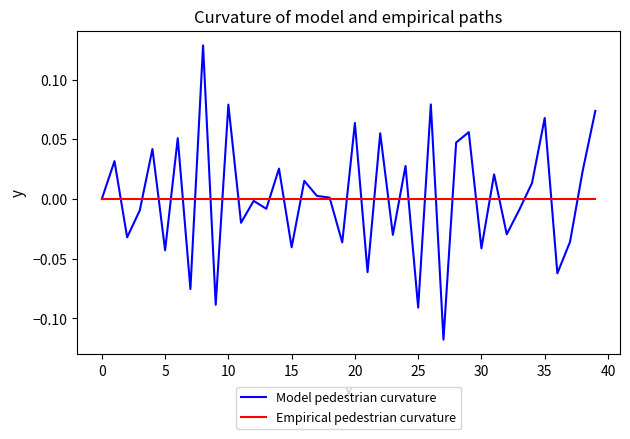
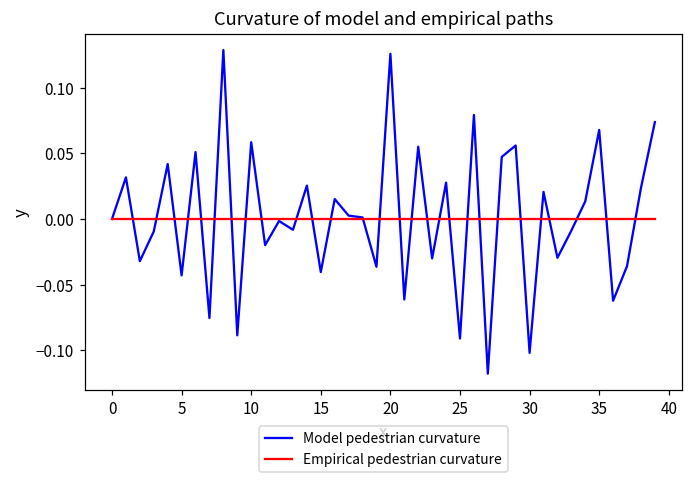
  {
    "Model pedestrian curvature": {
      "5": -0.043,
-     "10": 0.079,
+     "10": 0.058,
      "15": -0.040,
-     "20": 0.064,
+     "20": 0.126,
      "25": -0.091,
-     "30": -0.041,
+     "30": -0.102,
      "35": 0.068
    },
    "Empirical pedestrian curvature": {
      "5": 0.000,
      "10": 0.000,
      "15": 0.000,
      "20": 0.000,
      "25": 0.000,
      "30": 0.000,
      "35": 0.000
    }
  }
